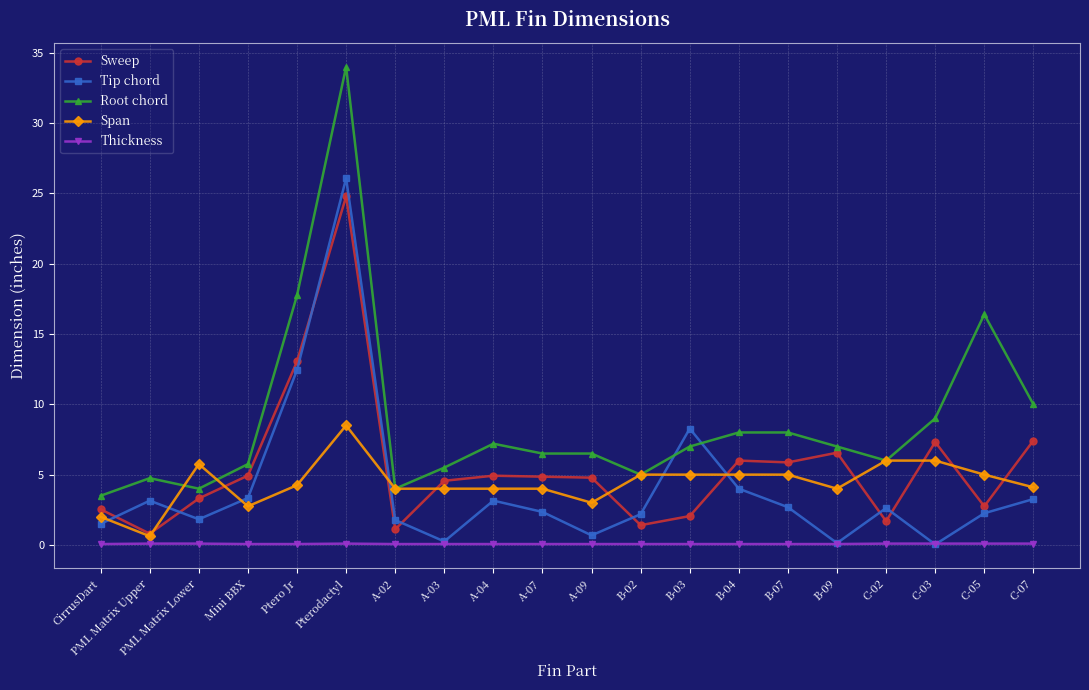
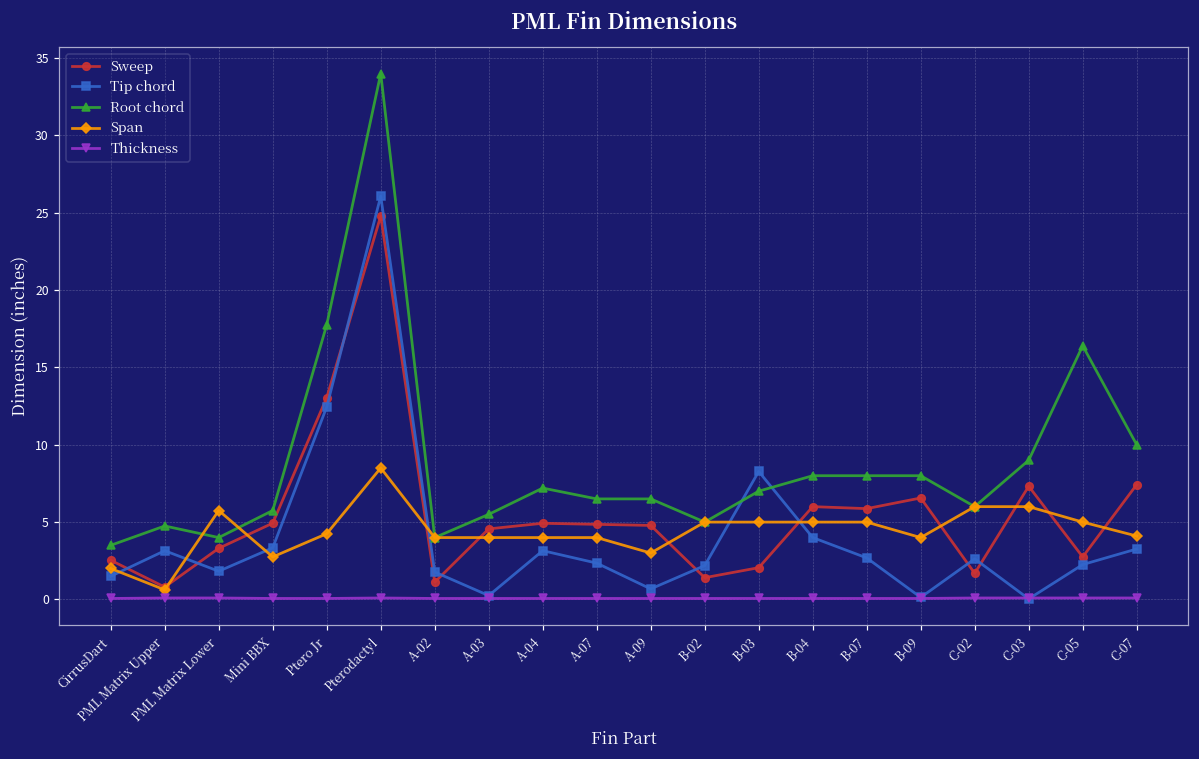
  {
    "Sweep": {
      "CirrusDart": 2.5,
      "PML Matrix Lower": 3.3,
      "Mini BBX": 5,
      "Ptero Jr": 13,
      "Pterodactyl": 24.8,
      "A-02": 1,
      "A-03": 4.6,
      "A-04": 5,
      "A-07": 5,
      "A-09": 4.8,
      "B-02": 1.4,
      "B-03": 2,
      "B-04": 6,
      "B-07": 6,
      "B-09": 6.6,
      "C-02": 1.7,
      "C-03": 7.3,
      "C-05": 2.7,
      "C-07": 7.4
    },
    "Tip chord": {
      "CirrusDart": 1.5,
      "PML Matrix Upper": 3,
      "PML Matrix Lower": 2,
      "Mini BBX": 3.3,
      "Ptero Jr": 12.4,
      "Pterodactyl": 26,
      "A-02": 1.8,
      "A-03": 0.2,
      "A-04": 3,
      "A-07": 2.3,
      "A-09": 0.7,
      "B-02": 2.2,
      "B-03": 8.3,
      "B-04": 4,
      "B-07": 2.7,
      "C-02": 2.6,
      "C-05": 2.3,
      "C-07": 3.3
    },
    "Root chord": {
      "CirrusDart": 3.5,
      "PML Matrix Upper": 4.8,
      "PML Matrix Lower": 4,
      "Mini BBX": 5.8,
      "Ptero Jr": 17.8,
      "Pterodactyl": 34,
      "A-03": 5.5,
      "A-04": 7.2,
      "A-07": 6.5,
      "A-09": 6.5,
      "B-03": 7,
      "B-04": 8,
      "B-07": 8,
-     "B-09": 7,
+     "B-09": 8,
      "C-03": 9,
      "C-05": 16.4,
      "C-07": 10
    },
    "Span": {
      "CirrusDart": 2,
      "PML Matrix Lower": 5.8,
      "Mini BBX": 2.8,
      "Ptero Jr": 4.3,
      "Pterodactyl": 8.5,
      "A-03": 4,
      "A-04": 4,
      "A-07": 4,
      "A-09": 3,
      "B-03": 5,
      "B-04": 5,
      "B-07": 5,
      "B-09": 4,
      "C-03": 6,
      "C-05": 5,
      "C-07": 4
    },
    "Thickness": {
      "CirrusDart": 0,
      "PML Matrix Upper": 0,
      "PML Matrix Lower": 0,
      "Mini BBX": 0,
      "Ptero Jr": 0,
      "Pterodactyl": 0,
      "A-02": 0,
      "A-03": 0,
      "A-04": 0,
      "A-07": 0,
      "A-09": 0,
      "B-02": 0,
      "B-03": 0,
      "B-04": 0,
      "B-07": 0,
      "C-02": 0,
      "C-05": 0,
      "C-07": 0
    }
  }
